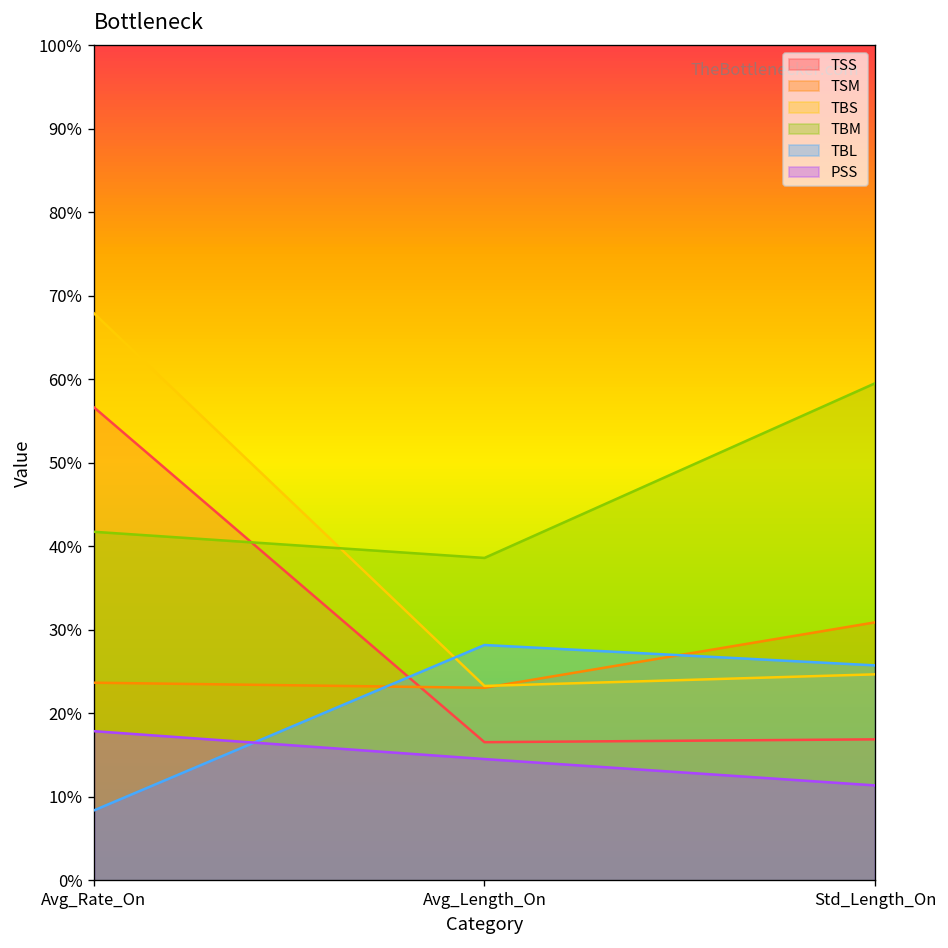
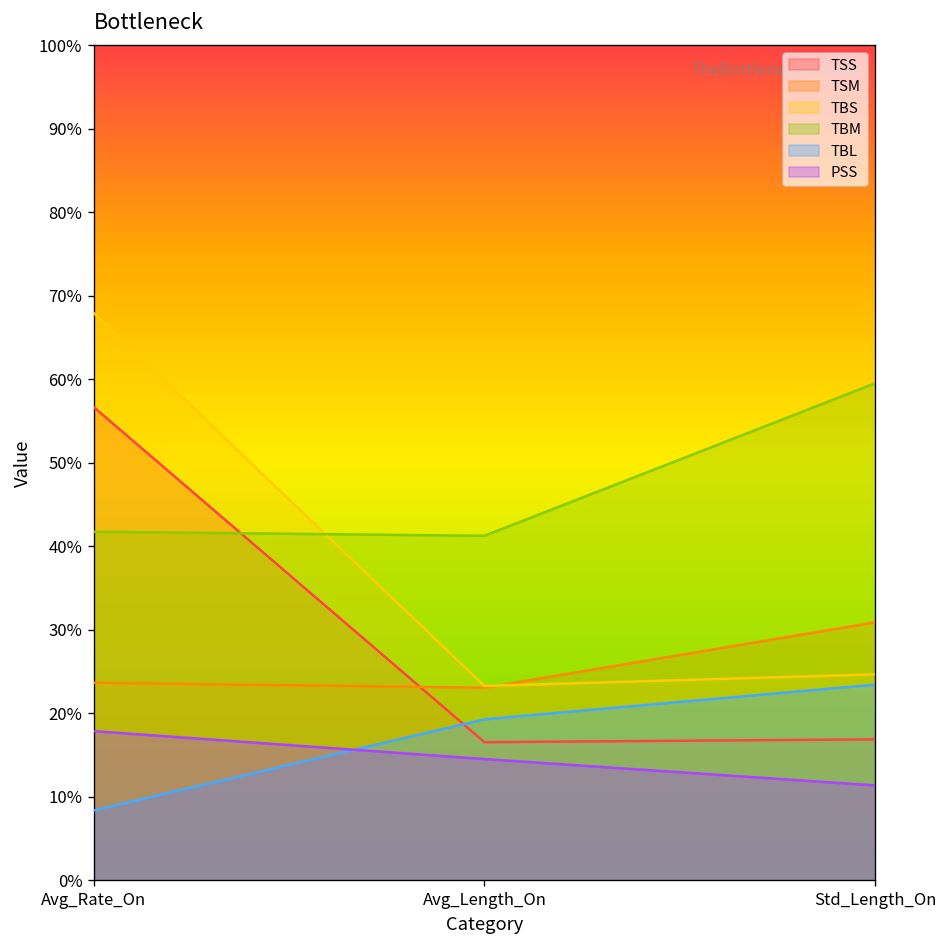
  {
    "TBM": {
      "Avg_Rate_On": "42%",
-     "Avg_Length_On": "39%",
+     "Avg_Length_On": "41%",
      "Std_Length_On": "60%"
    },
    "TBL": {
      "Avg_Rate_On": "8%",
-     "Avg_Length_On": "28%",
-     "Std_Length_On": "26%"
+     "Avg_Length_On": "19%",
+     "Std_Length_On": "23%"
    },
    "PSS": {
      "Avg_Rate_On": "18%",
      "Avg_Length_On": "15%",
      "Std_Length_On": "11%"
    }
  }
